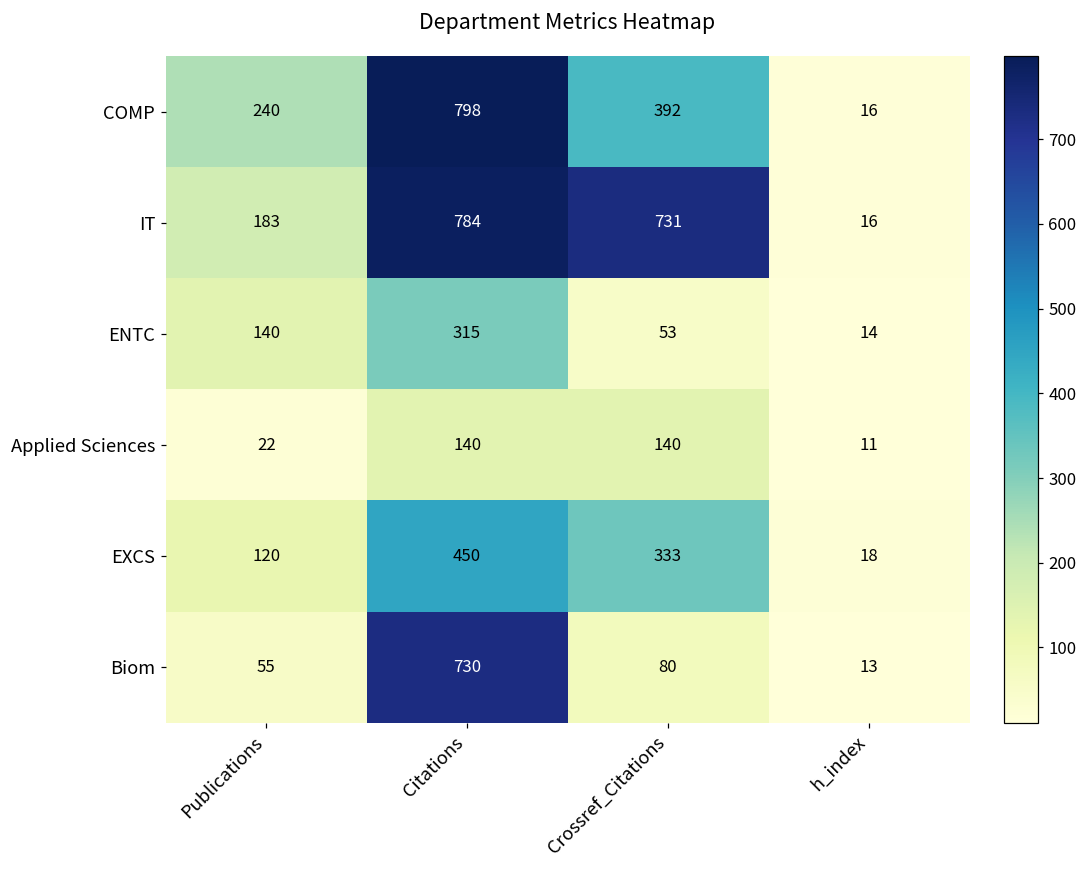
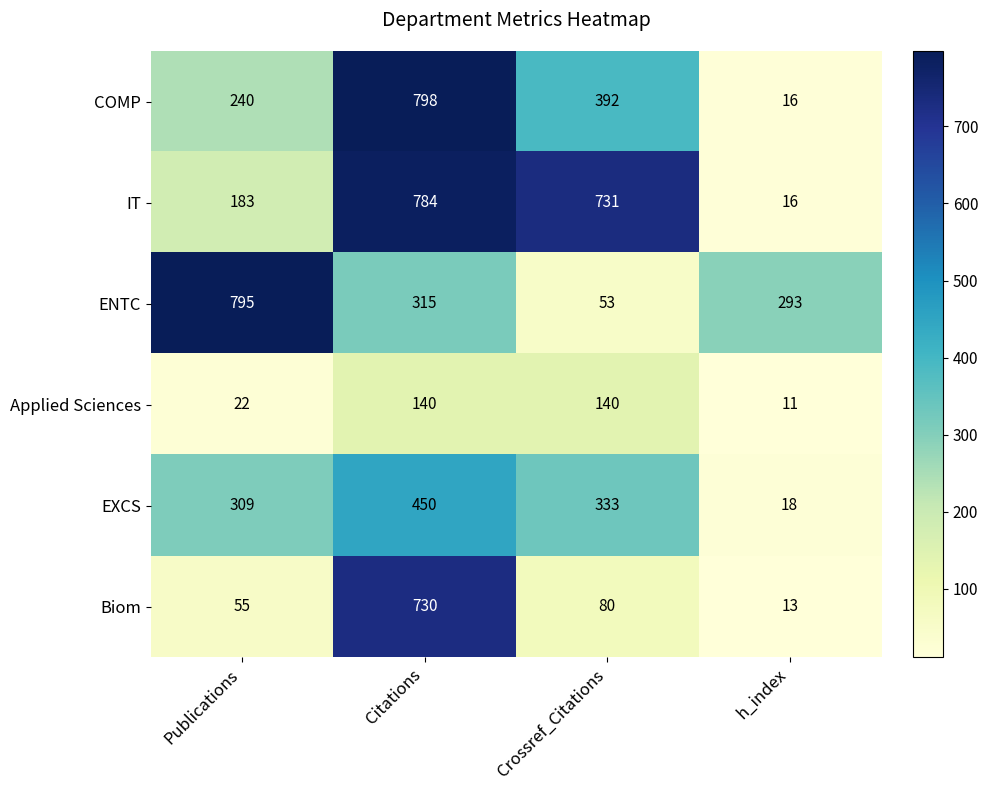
  {
    "COMP": {
      "Publications": 240,
      "Citations": 798,
      "Crossref_Citations": 392,
      "h_index": 16
    },
    "IT": {
      "Publications": 183,
      "Citations": 784,
      "Crossref_Citations": 731,
      "h_index": 16
    },
    "ENTC": {
-     "Publications": 140,
+     "Publications": 795,
      "Citations": 315,
      "Crossref_Citations": 53,
-     "h_index": 14
+     "h_index": 293
    },
    "Applied Sciences": {
      "Publications": 22,
      "Citations": 140,
      "Crossref_Citations": 140,
      "h_index": 11
    },
    "EXCS": {
-     "Publications": 120,
+     "Publications": 309,
      "Citations": 450,
      "Crossref_Citations": 333,
      "h_index": 18
    },
    "Biom": {
      "Publications": 55,
      "Citations": 730,
      "Crossref_Citations": 80,
      "h_index": 13
    }
  }
